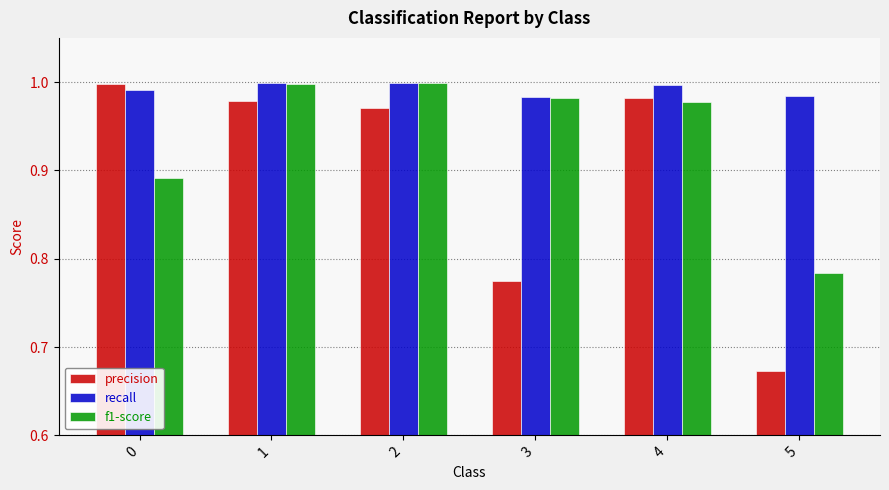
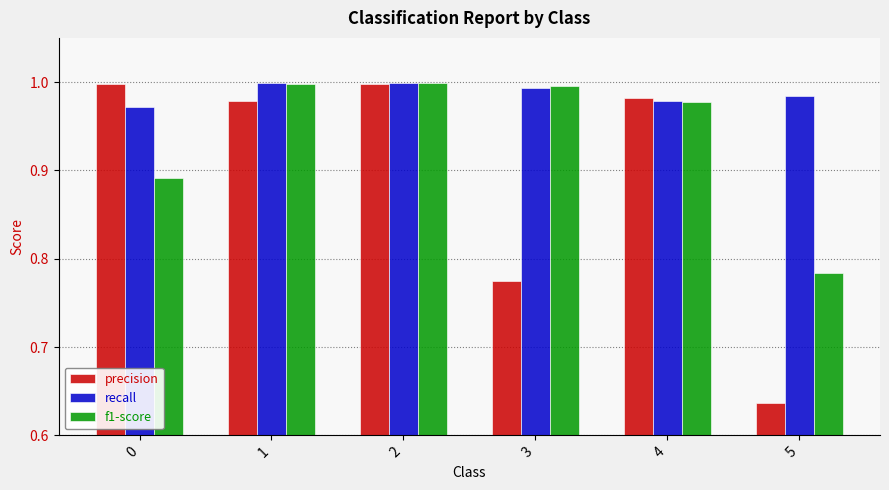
  {
    "precision": {
      "0": 1.00,
      "1": 0.98,
-     "2": 0.97,
+     "2": 1.00,
      "3": 0.78,
      "4": 0.98,
-     "5": 0.67
+     "5": 0.64
    },
    "recall": {
-     "0": 0.99,
+     "0": 0.97,
      "1": 1.00,
      "2": 1.00,
-     "3": 0.98,
-     "4": 1.00,
+     "3": 0.99,
+     "4": 0.98,
      "5": 0.98
    },
    "f1-score": {
      "0": 0.89,
      "1": 1.00,
      "2": 1.00,
-     "3": 0.98,
+     "3": 1.00,
      "4": 0.98,
      "5": 0.78
    }
  }
